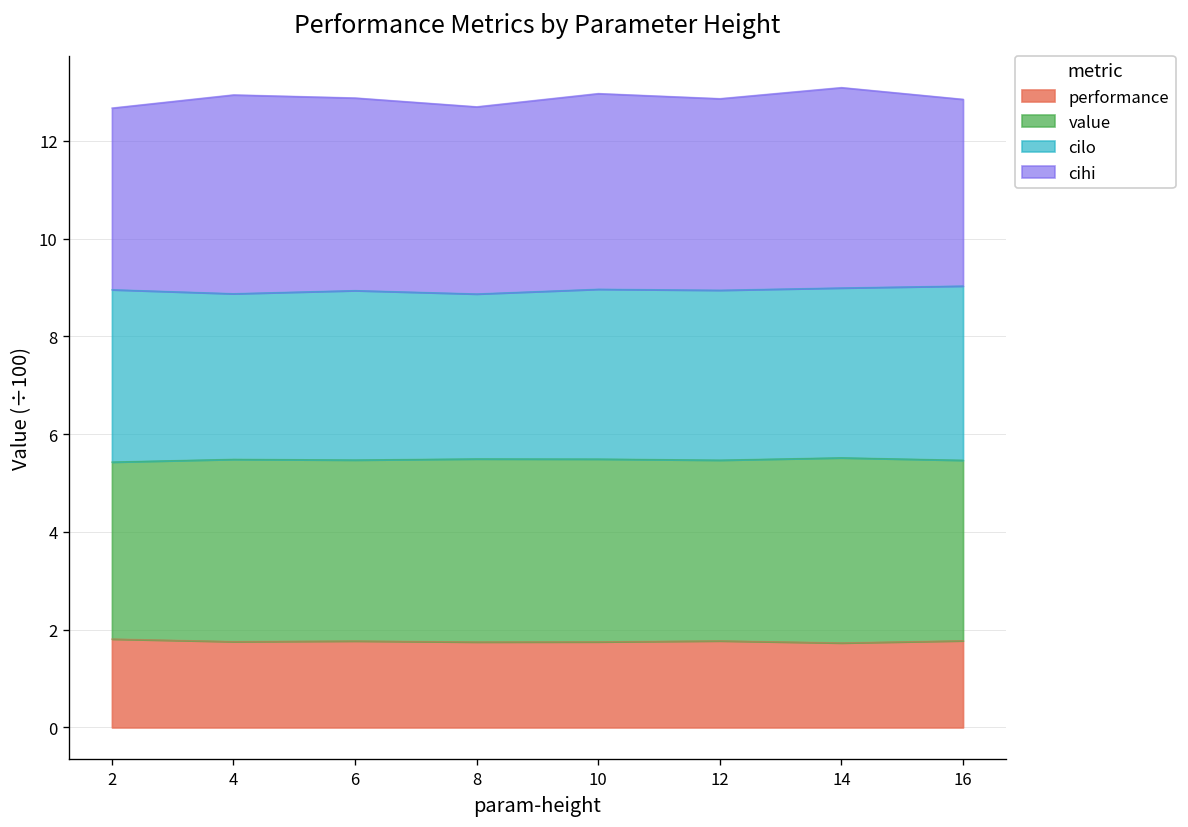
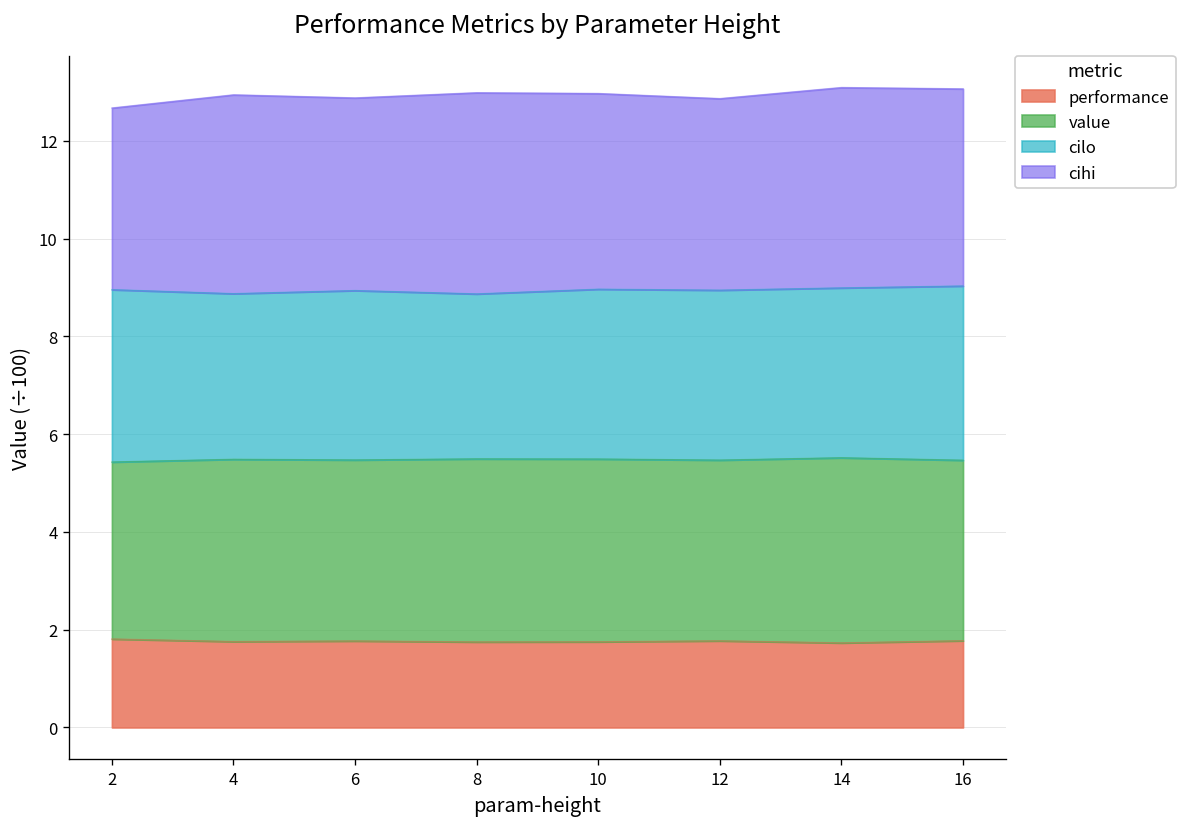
  {
    "performance": {
      "2": 1.8,
      "4": 1.8,
      "6": 1.8,
      "8": 1.7,
      "10": 1.8,
      "12": 1.8,
      "14": 1.7,
      "16": 1.8
    },
    "value": {
      "2": 3.6,
      "4": 3.7,
      "6": 3.7,
      "8": 3.7,
      "10": 3.7,
      "12": 3.7,
      "14": 3.8,
      "16": 3.7
    },
    "cilo": {
      "2": 3.5,
      "4": 3.4,
      "6": 3.5,
      "8": 3.4,
      "10": 3.5,
      "12": 3.5,
      "14": 3.5,
      "16": 3.6
    },
    "cihi": {
      "2": 3.7,
      "4": 4.1,
      "6": 3.9,
-     "8": 3.8,
+     "8": 4.1,
      "10": 4.0,
      "12": 3.9,
      "14": 4.1,
-     "16": 3.8
+     "16": 4.0
    }
  }
